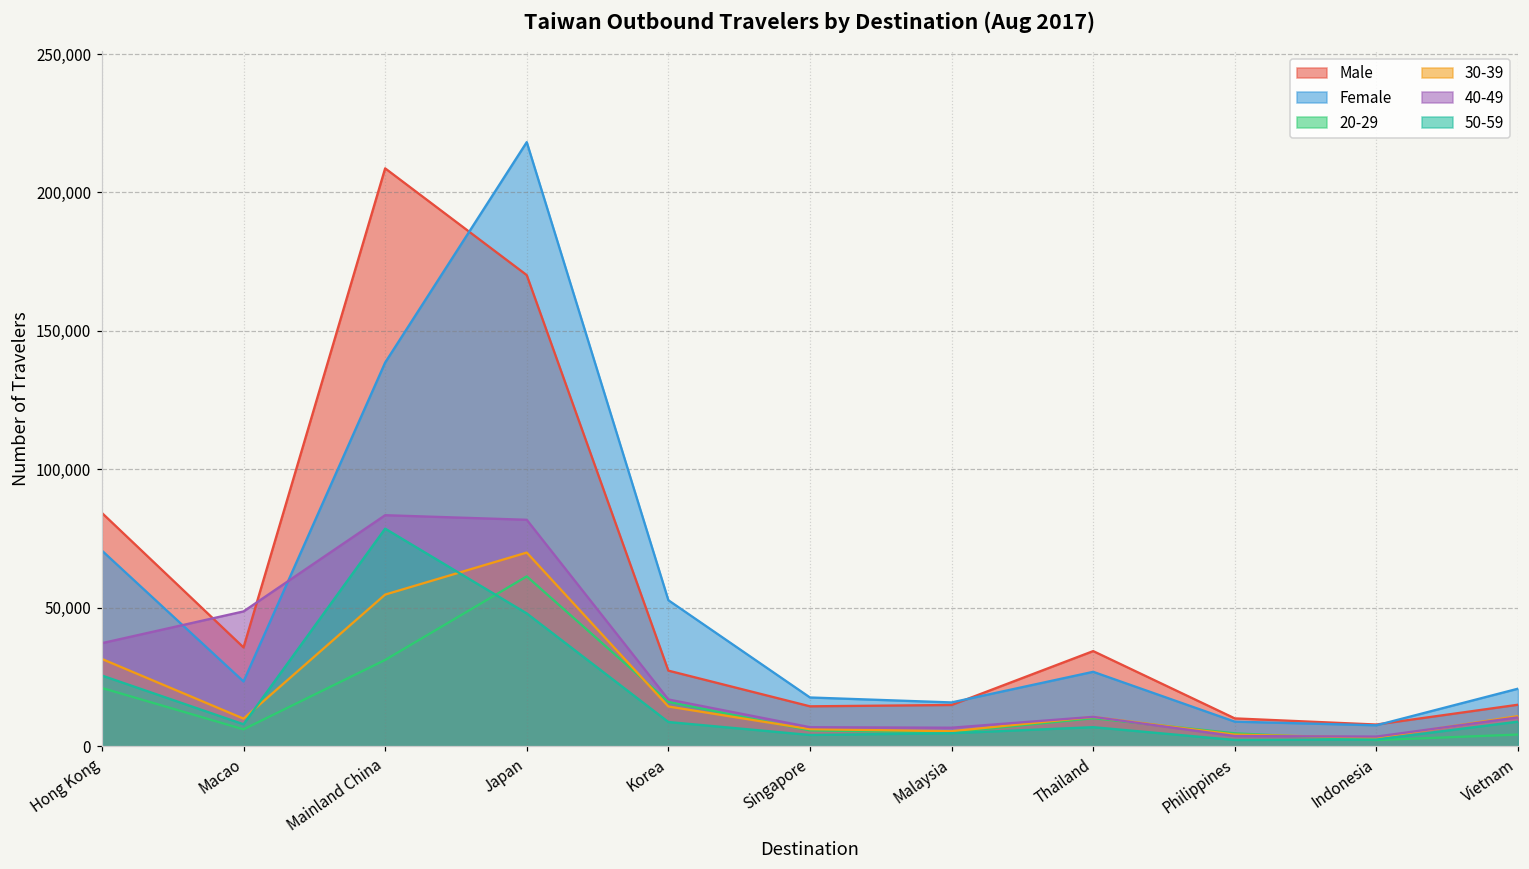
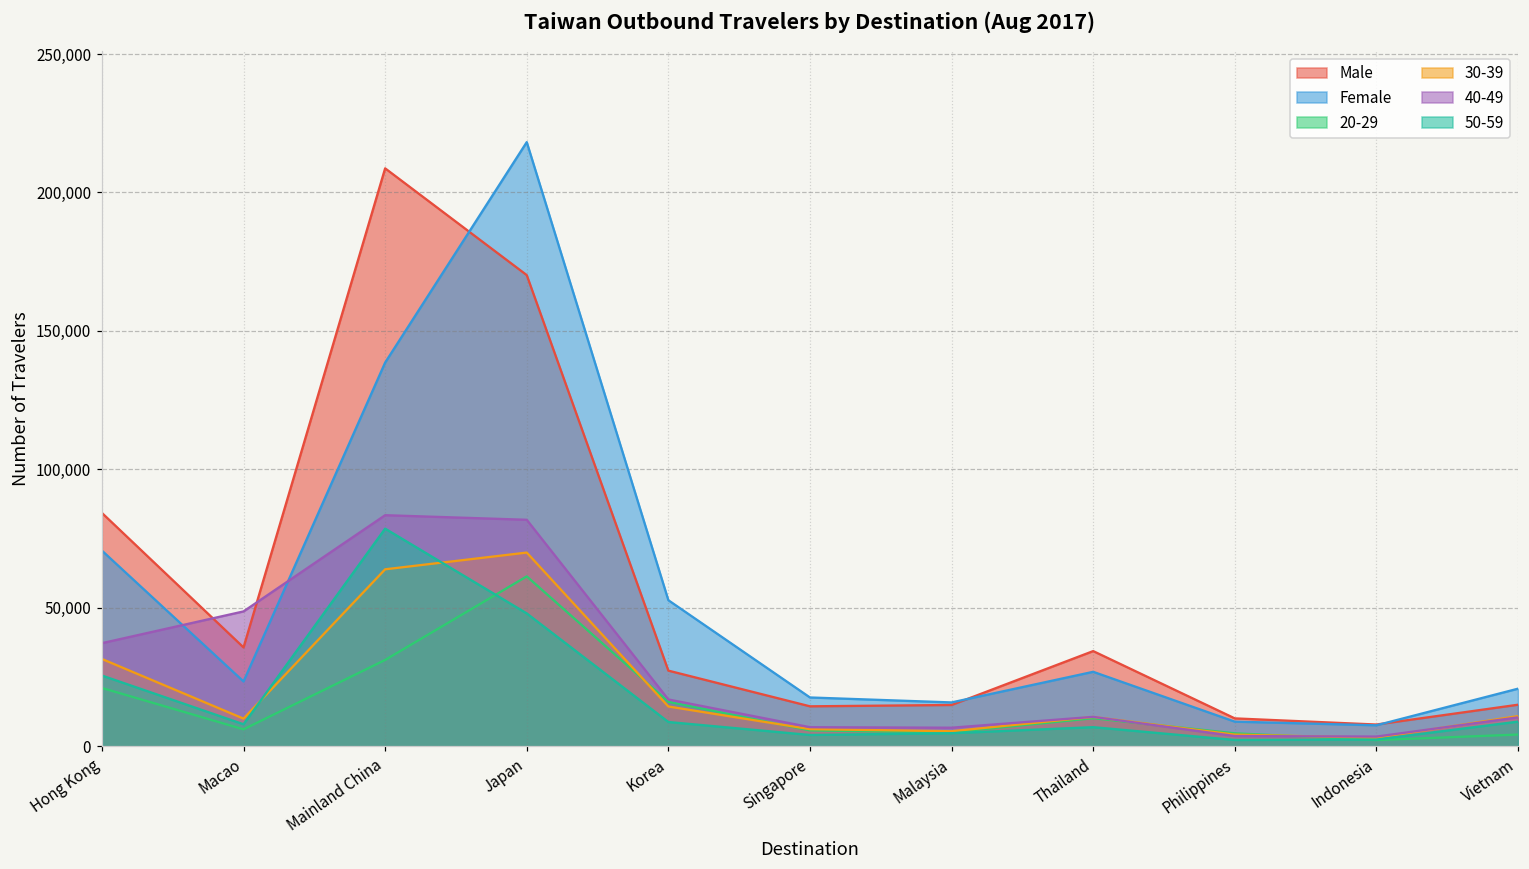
  {
    "Male": {
      "Hong Kong": "84,000",
      "Macao": "36,000",
      "Mainland China": "209,000",
      "Japan": "170,000",
      "Korea": "27,000",
      "Singapore": "14,000",
      "Thailand": "34,000",
      "Philippines": "10,000",
      "Vietnam": "15,000"
    },
    "Female": {
      "Hong Kong": "71,000",
      "Macao": "23,000",
      "Mainland China": "139,000",
      "Japan": "218,000",
      "Korea": "53,000",
      "Singapore": "18,000",
      "Thailand": "27,000",
      "Philippines": "9,000",
      "Vietnam": "21,000"
    },
    "30-39": {
      "Hong Kong": "32,000",
      "Macao": "10,000",
-     "Mainland China": "55,000",
+     "Mainland China": "64,000",
      "Japan": "70,000",
      "Korea": "14,000"
    },
    "40-49": {
      "Hong Kong": "37,000",
      "Macao": "49,000",
      "Mainland China": "83,000",
      "Japan": "82,000",
      "Malaysia": "7,000"
    }
  }
